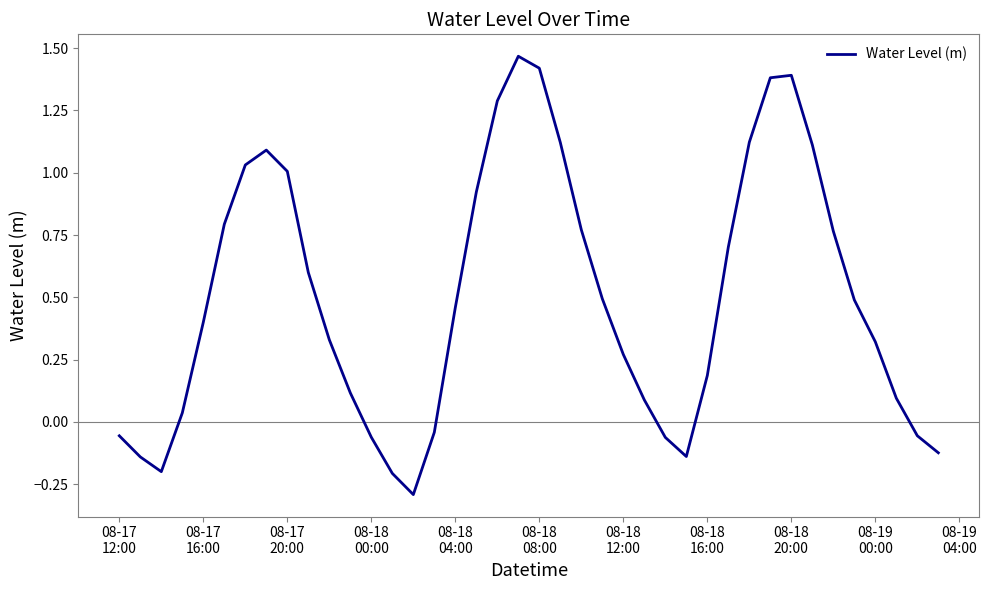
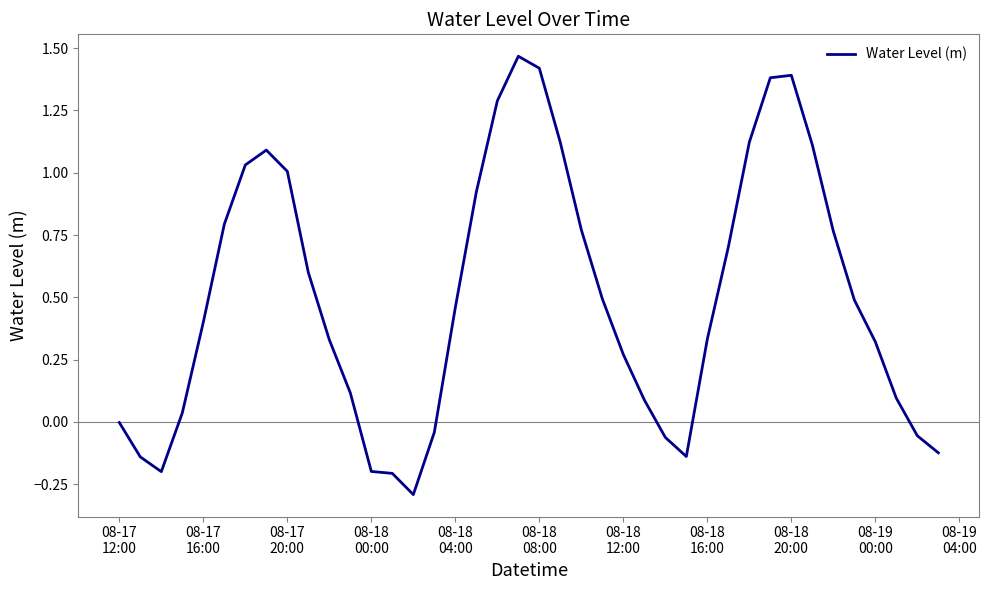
  {
-   "08-17 12:00": -0.06,
+   "08-17 12:00": 0.00,
    "08-17 16:00": 0.40,
    "08-17 20:00": 1.01,
-   "08-18 00:00": -0.06,
+   "08-18 00:00": -0.20,
    "08-18 04:00": 0.46,
    "08-18 08:00": 1.42,
    "08-18 12:00": 0.27,
-   "08-18 16:00": 0.19,
+   "08-18 16:00": 0.33,
    "08-18 20:00": 1.39,
    "08-19 00:00": 0.32
  }
